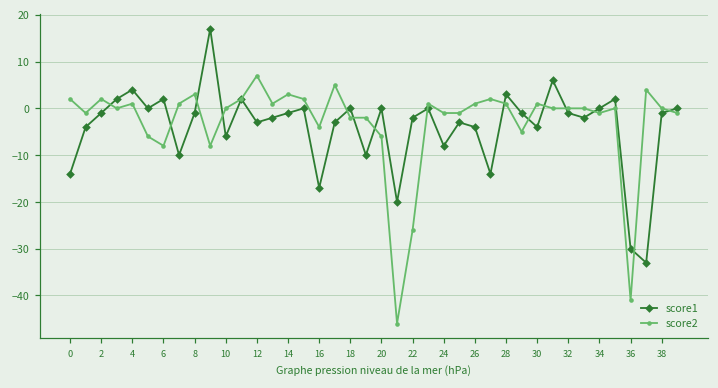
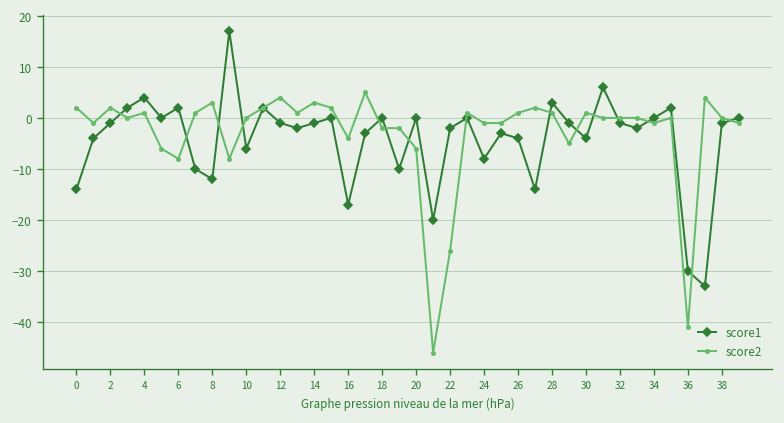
  {
    "score1": {
      "0": -14,
      "2": -1,
      "4": 4,
      "6": 2,
-     "8": -1,
+     "8": -12,
      "10": -6,
-     "12": -3,
+     "12": -1,
      "14": -1,
      "16": -17,
      "18": 0,
      "20": 0,
      "22": -2,
      "24": -8,
      "26": -4,
      "28": 3,
      "30": -4,
      "32": -1,
      "34": 0,
      "36": -30,
      "38": -1
    },
    "score2": {
      "0": 2,
      "2": 2,
      "4": 1,
      "6": -8,
      "8": 3,
      "10": 0,
-     "12": 7,
+     "12": 4,
      "14": 3,
      "16": -4,
      "18": -2,
      "20": -6,
      "22": -26,
      "24": -1,
      "26": 1,
      "28": 1,
      "30": 1,
      "32": 0,
      "34": -1,
      "36": -41,
      "38": 0
    }
  }
